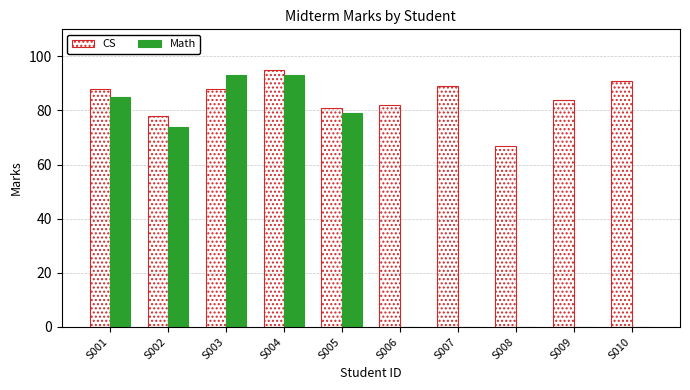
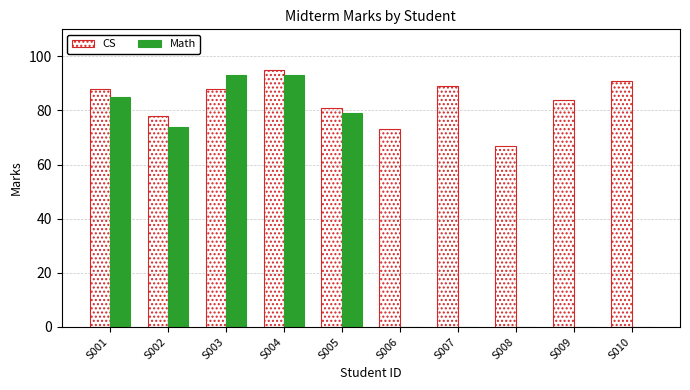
  {
    "CS": {
      "S001": 88,
      "S002": 78,
      "S003": 88,
      "S004": 95,
      "S005": 81,
-     "S006": 82,
+     "S006": 73,
      "S007": 89,
      "S008": 67,
      "S009": 84,
      "S010": 91
    },
    "Math": {
      "S001": 85,
      "S002": 74,
      "S003": 93,
      "S004": 93,
      "S005": 79,
      "S006": 0,
      "S007": 0,
      "S008": 0,
      "S009": 0,
      "S010": 0
    }
  }
